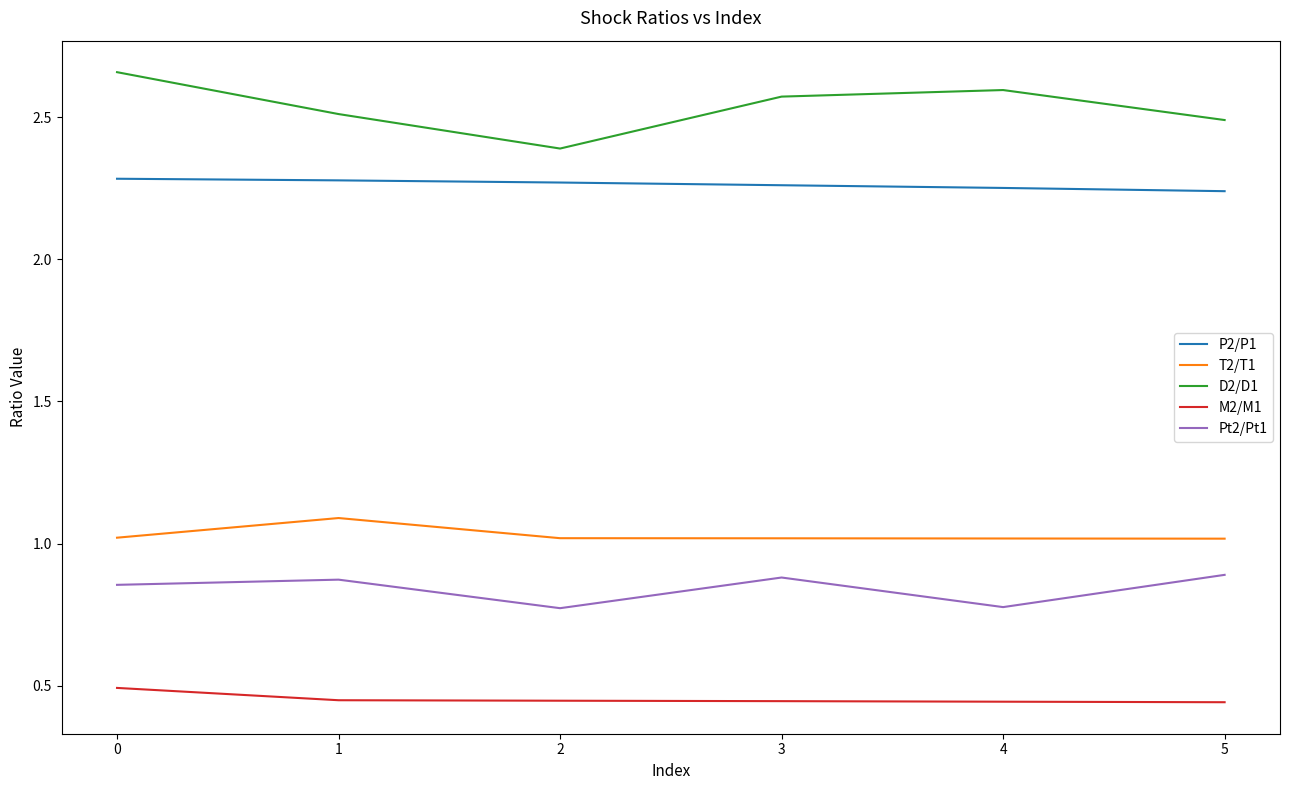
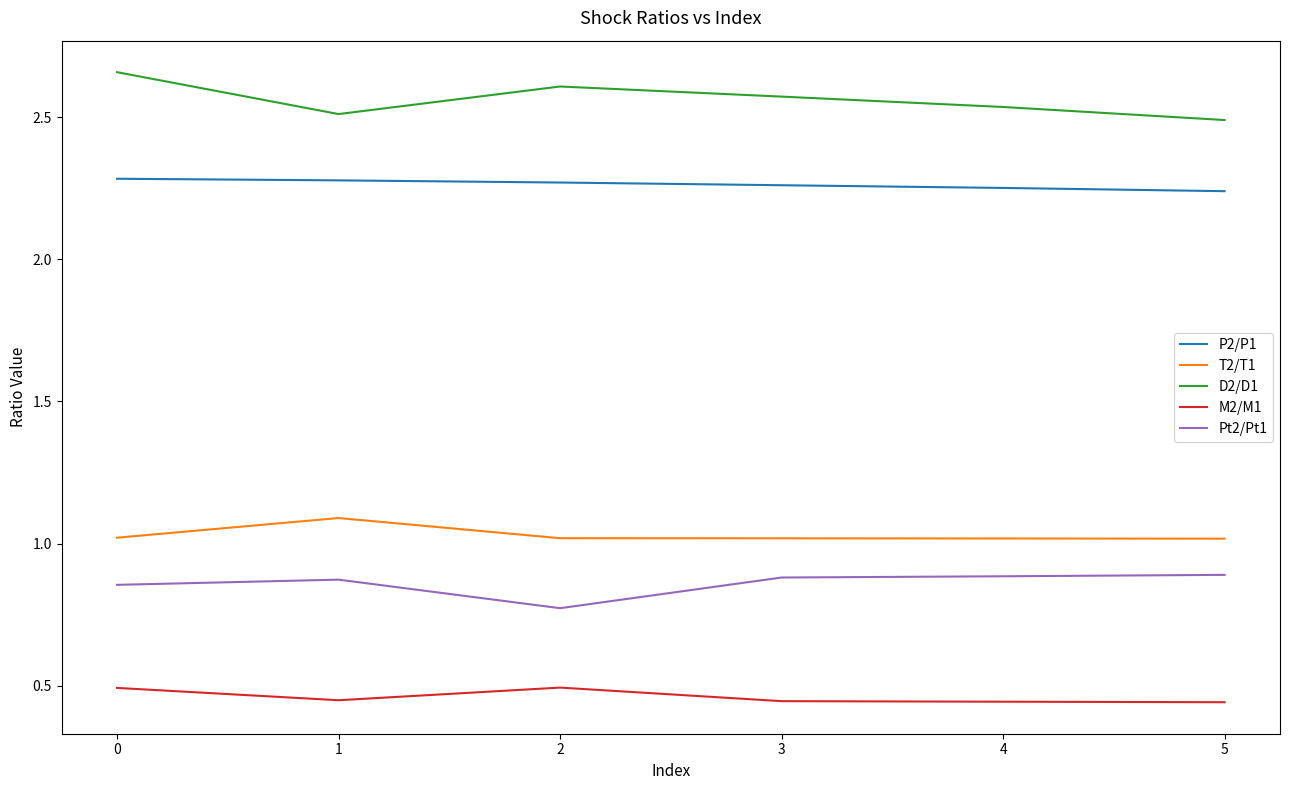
  {
    "P2/P1": {
      "0": 2.28,
      "1": 2.28,
      "2": 2.27,
      "3": 2.26,
      "4": 2.25,
      "5": 2.24
    },
    "T2/T1": {
      "0": 1.02,
      "1": 1.09,
      "2": 1.02,
      "3": 1.02,
      "4": 1.02,
      "5": 1.02
    },
    "D2/D1": {
      "0": 2.66,
      "1": 2.51,
-     "2": 2.39,
+     "2": 2.61,
      "3": 2.57,
-     "4": 2.59,
+     "4": 2.54,
      "5": 2.49
    },
    "M2/M1": {
      "0": 0.49,
      "1": 0.45,
-     "2": 0.45,
+     "2": 0.49,
      "3": 0.45,
      "4": 0.44,
      "5": 0.44
    },
    "Pt2/Pt1": {
      "0": 0.85,
      "1": 0.87,
      "2": 0.77,
      "3": 0.88,
-     "4": 0.78,
+     "4": 0.89,
      "5": 0.89
    }
  }
